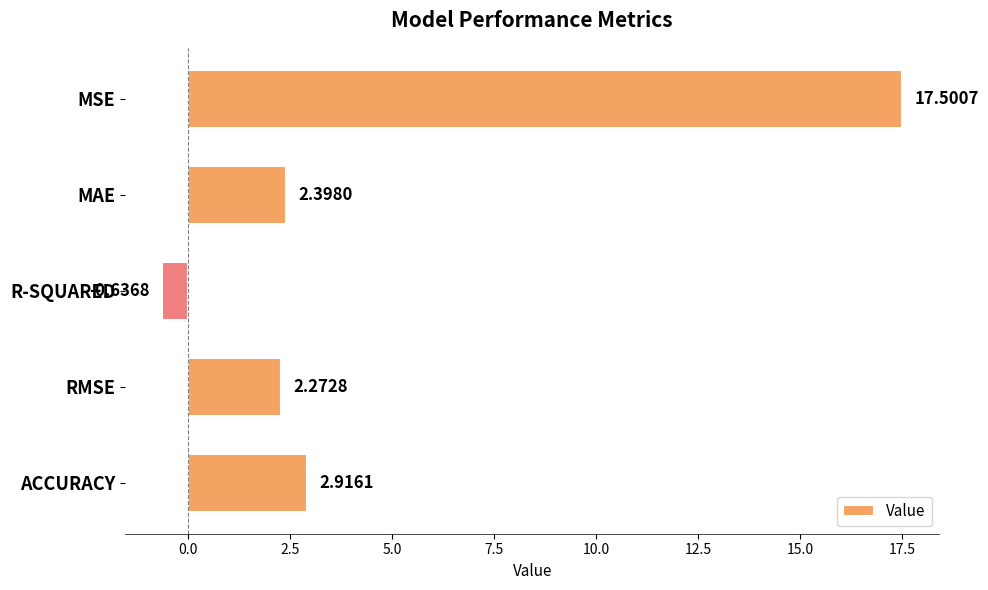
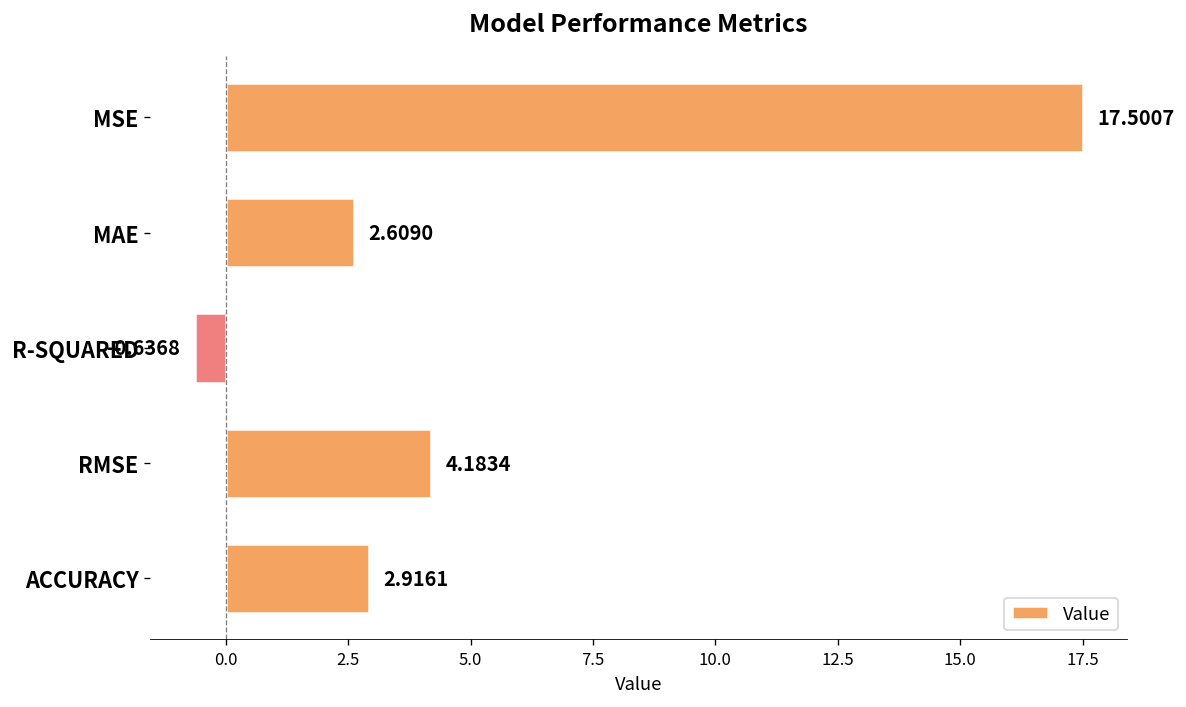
  {
    "MSE": 17.5007,
-   "MAE": 2.3980,
+   "MAE": 2.6090,
    "R-SQUARED": -0.6368,
-   "RMSE": 2.2728,
+   "RMSE": 4.1834,
    "ACCURACY": 2.9161
  }
